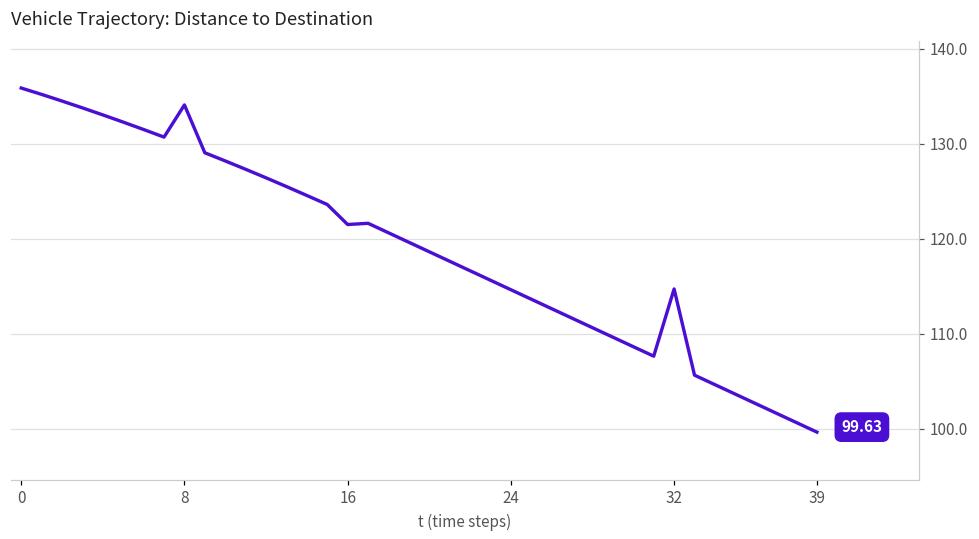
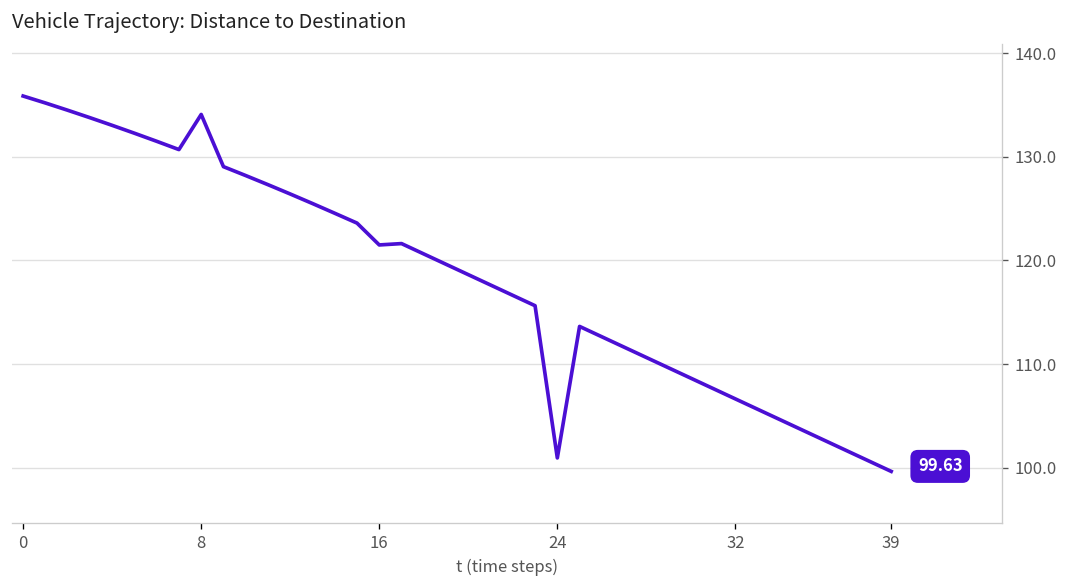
  {
    "0": 136,
    "8": 134,
    "16": 122,
-   "24": 115,
-   "32": 115
+   "24": 101,
+   "32": 107
  }
